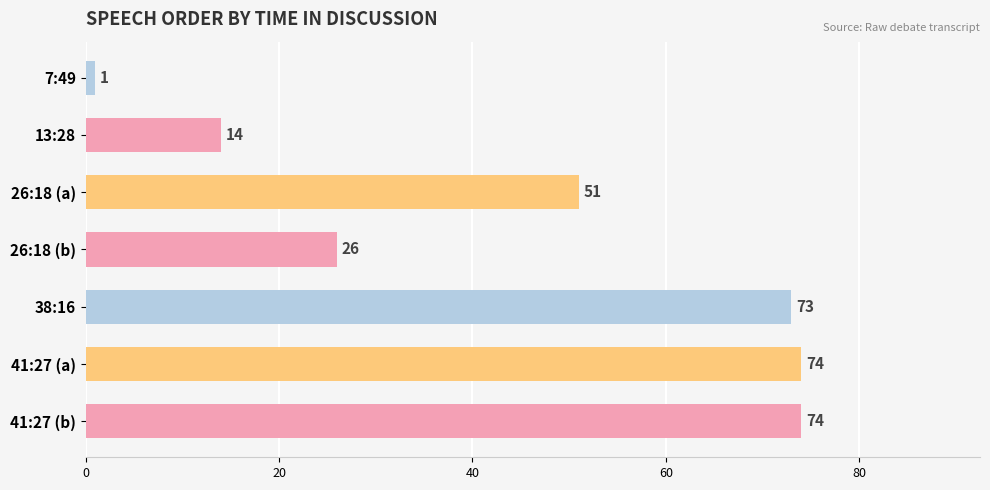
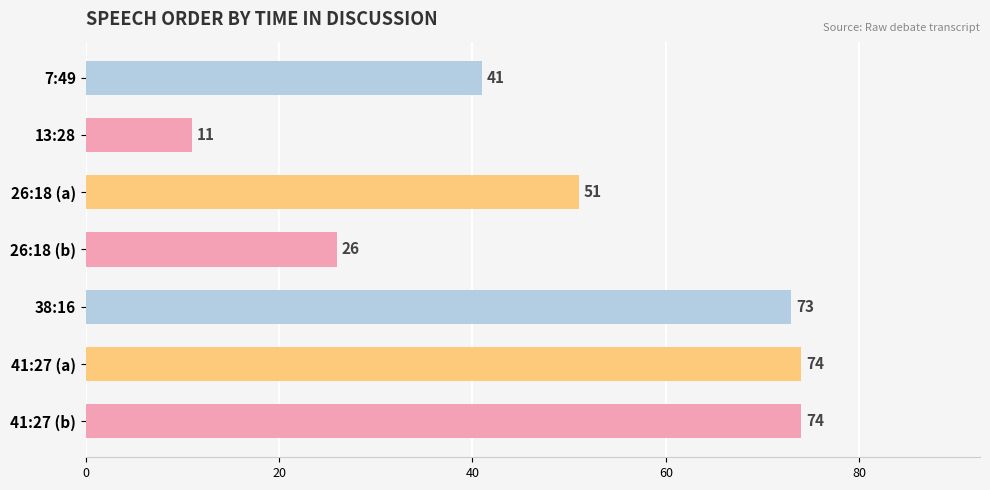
  {
-   "7:49": 1,
-   "13:28": 14,
+   "7:49": 41,
+   "13:28": 11,
    "26:18 (a)": 51,
    "26:18 (b)": 26,
    "38:16": 73,
    "41:27 (a)": 74,
    "41:27 (b)": 74
  }
